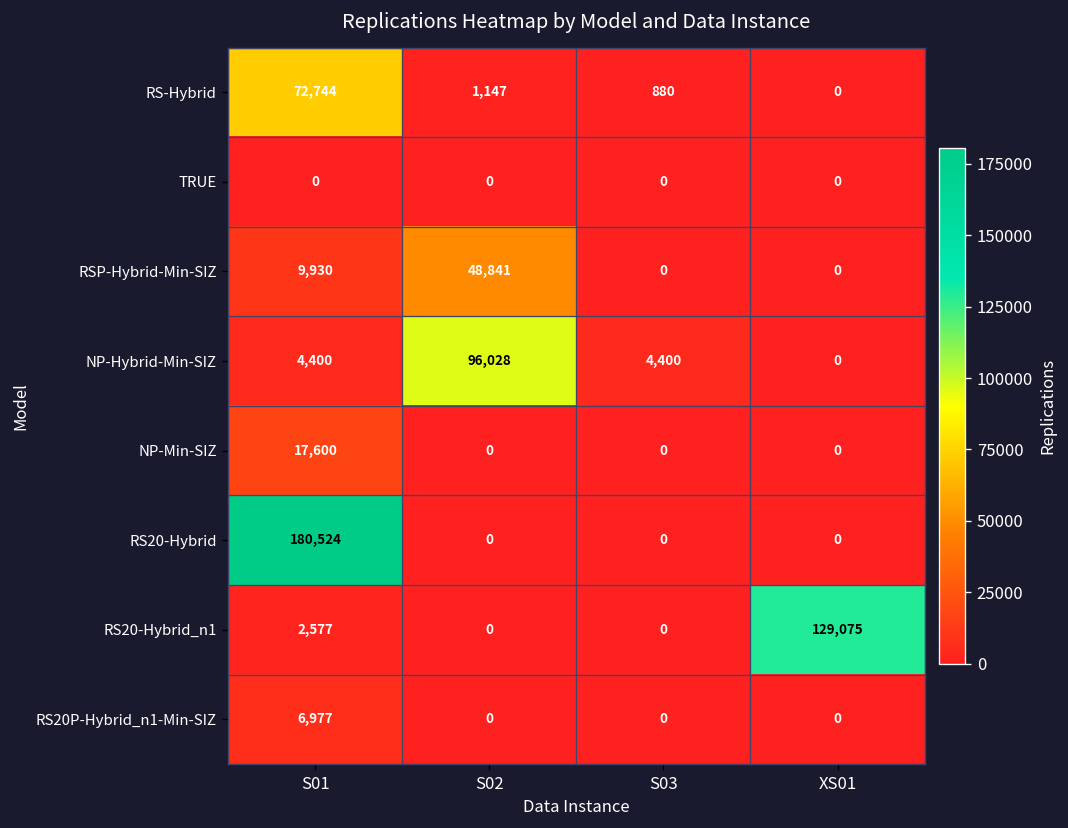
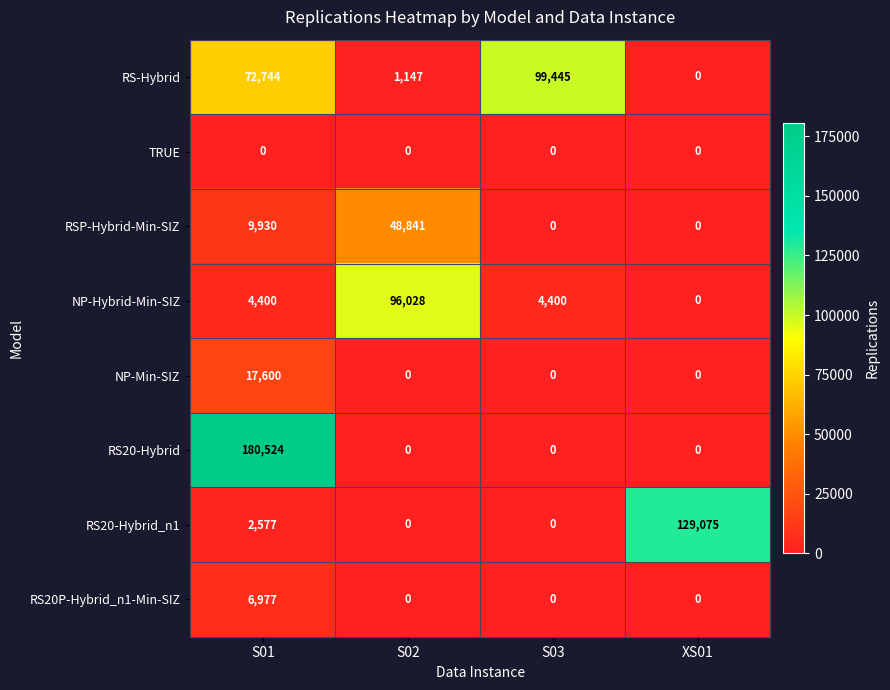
  {
    "RS-Hybrid": {
      "S01": "72,744",
      "S02": "1,147",
-     "S03": "880",
+     "S03": "99,445",
      "XS01": "0"
    },
    "TRUE": {
      "S01": "0",
      "S02": "0",
      "S03": "0",
      "XS01": "0"
    },
    "RSP-Hybrid-Min-SIZ": {
      "S01": "9,930",
      "S02": "48,841",
      "S03": "0",
      "XS01": "0"
    },
    "NP-Hybrid-Min-SIZ": {
      "S01": "4,400",
      "S02": "96,028",
      "S03": "4,400",
      "XS01": "0"
    },
    "NP-Min-SIZ": {
      "S01": "17,600",
      "S02": "0",
      "S03": "0",
      "XS01": "0"
    },
    "RS20-Hybrid": {
      "S01": "180,524",
      "S02": "0",
      "S03": "0",
      "XS01": "0"
    },
    "RS20-Hybrid_n1": {
      "S01": "2,577",
      "S02": "0",
      "S03": "0",
      "XS01": "129,075"
    },
    "RS20P-Hybrid_n1-Min-SIZ": {
      "S01": "6,977",
      "S02": "0",
      "S03": "0",
      "XS01": "0"
    }
  }
